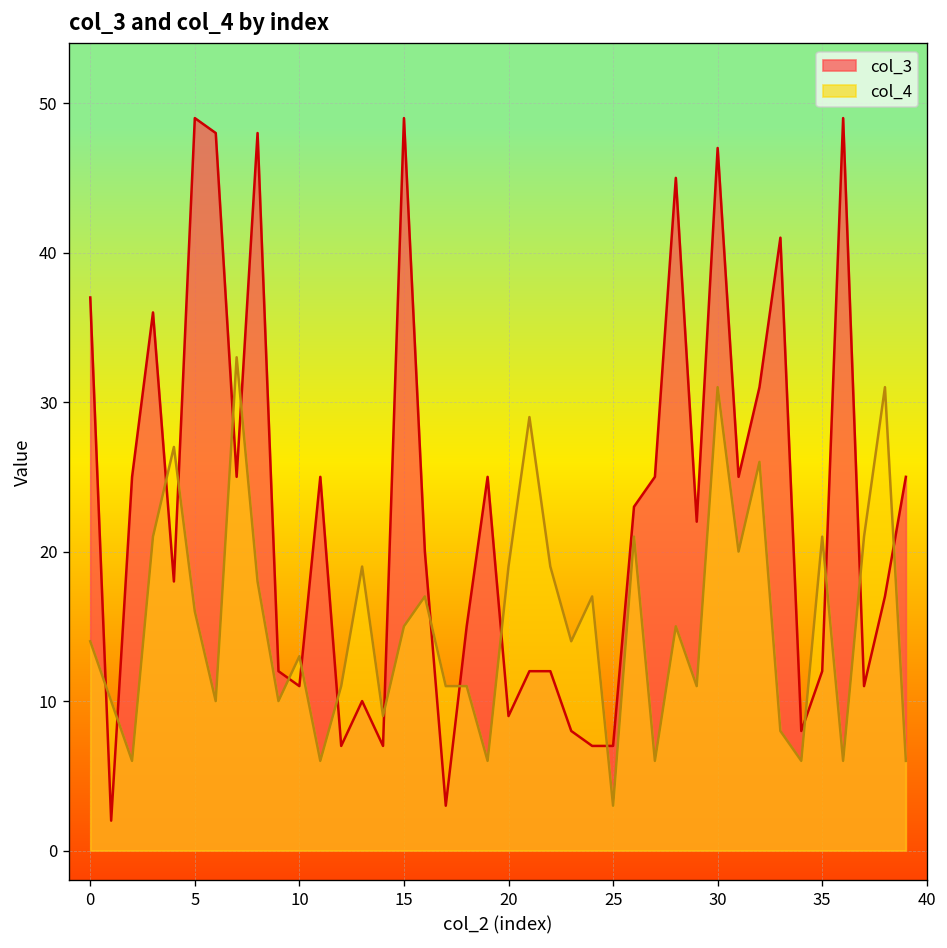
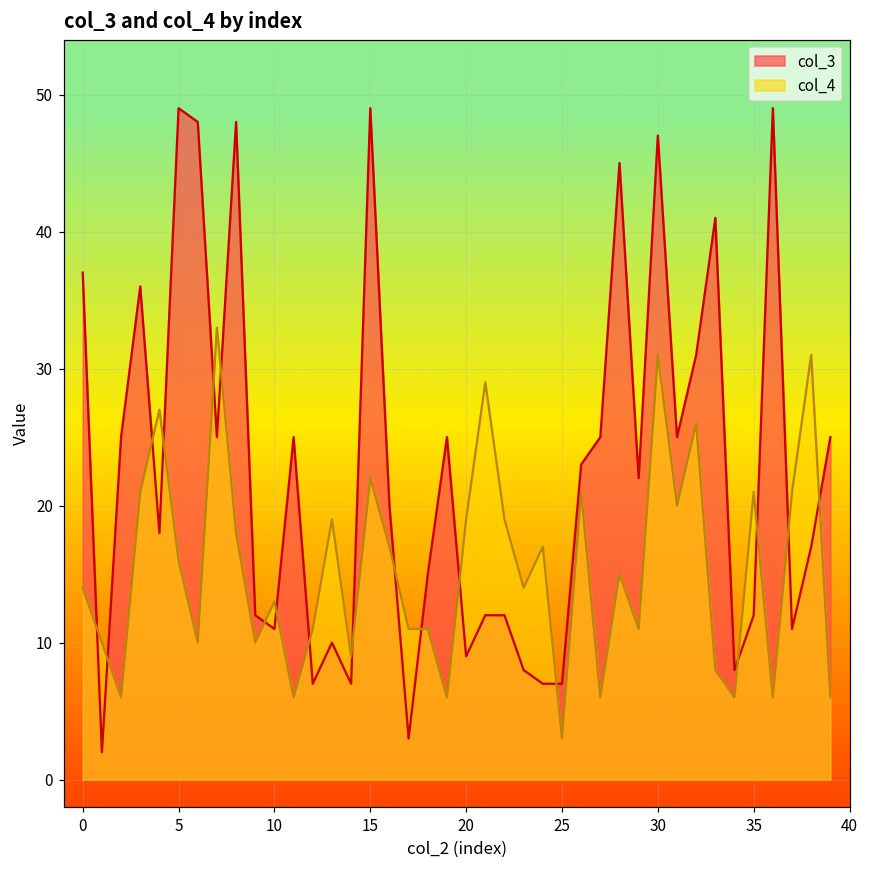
  {
    "col_3": {
      "0": 37,
      "5": 49,
      "10": 11,
      "15": 49,
      "20": 9,
      "25": 7,
      "30": 47,
      "35": 12
    },
    "col_4": {
      "0": 14,
      "5": 16,
      "10": 13,
-     "15": 15,
+     "15": 22,
      "20": 19,
      "25": 3,
      "30": 31,
      "35": 21
    }
  }
